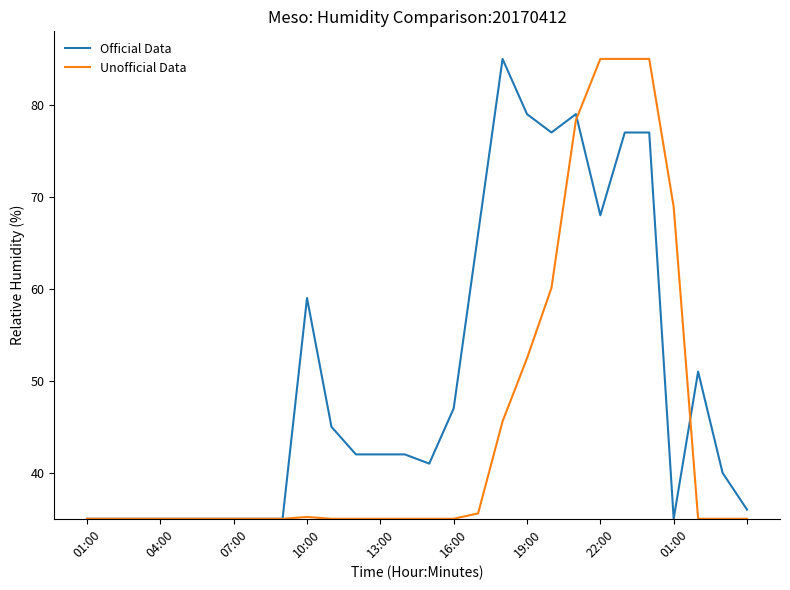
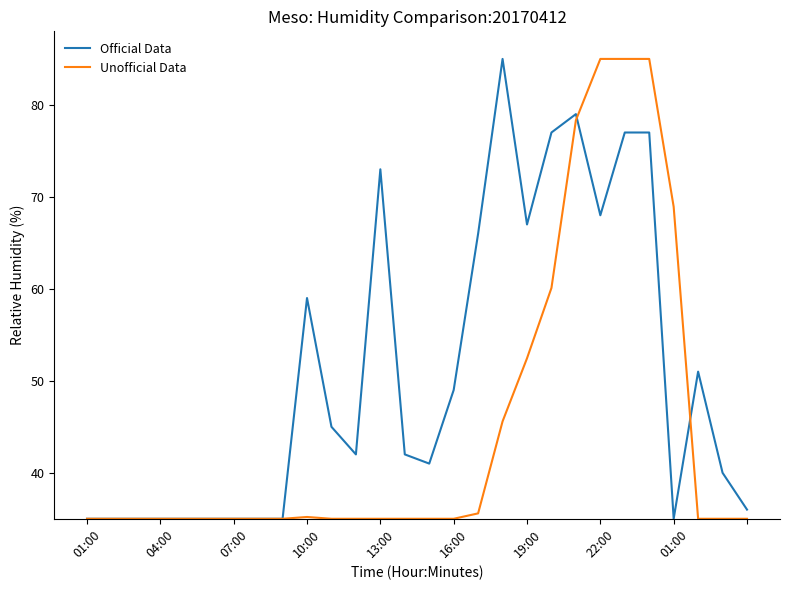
  {
    "Official Data": {
      "10:00": 59,
-     "13:00": 42,
-     "16:00": 47,
-     "19:00": 79,
+     "13:00": 73,
+     "16:00": 49,
+     "19:00": 67,
      "22:00": 68
    },
    "Unofficial Data": {
      "10:00": 35,
      "13:00": 35,
      "16:00": 35,
      "19:00": 52,
      "22:00": 85
    }
  }
